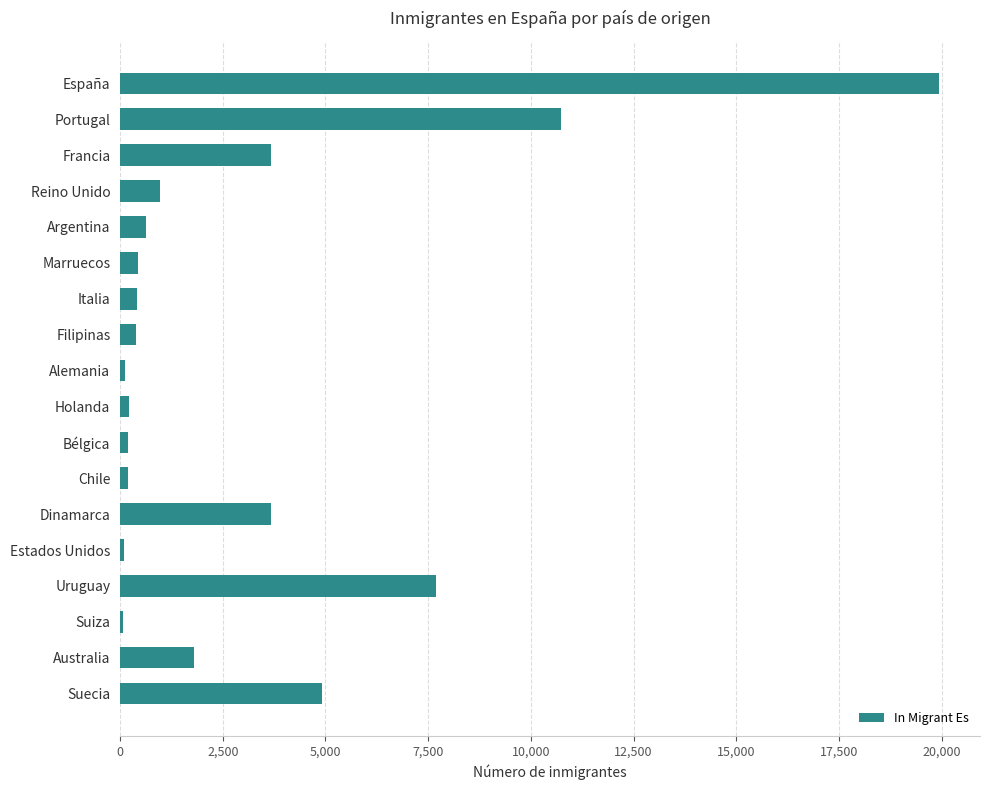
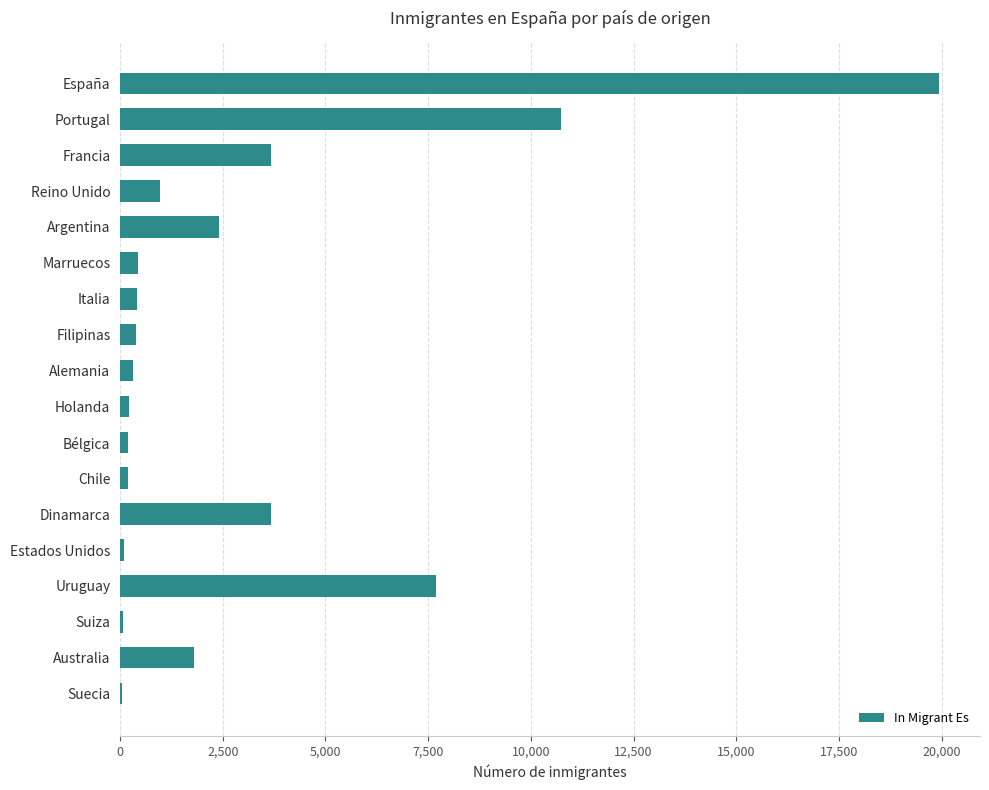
  {
    "España": "19,900",
    "Portugal": "10,700",
    "Francia": "3,700",
    "Reino Unido": "1,000",
-   "Argentina": "600",
+   "Argentina": "2,400",
    "Marruecos": "400",
    "Italia": "400",
    "Filipinas": "400",
-   "Alemania": "100",
+   "Alemania": "300",
    "Holanda": "200",
    "Bélgica": "200",
    "Chile": "200",
    "Dinamarca": "3,700",
    "Estados Unidos": "100",
    "Uruguay": "7,700",
    "Suiza": "100",
    "Australia": "1,800",
-   "Suecia": "4,900"
+   "Suecia": "0"
  }
